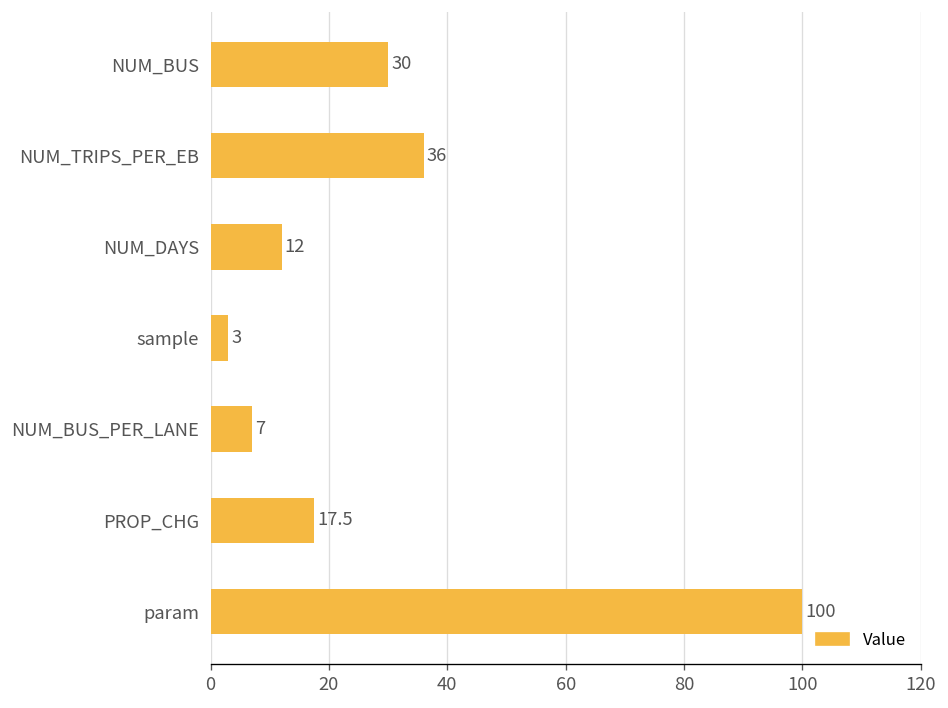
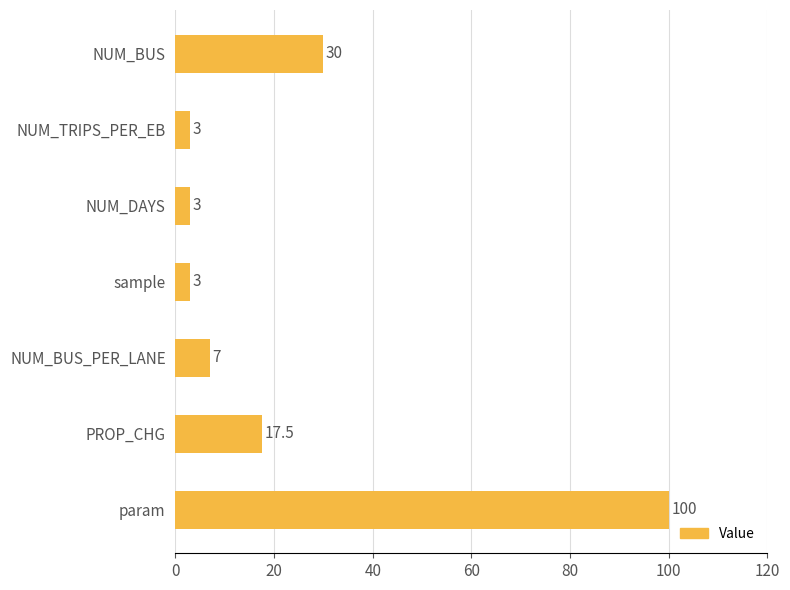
  {
    "NUM_BUS": 30,
-   "NUM_TRIPS_PER_EB": 36,
-   "NUM_DAYS": 12,
+   "NUM_TRIPS_PER_EB": 3,
+   "NUM_DAYS": 3,
    "sample": 3,
    "NUM_BUS_PER_LANE": 7,
    "PROP_CHG": 17.5,
    "param": 100
  }
